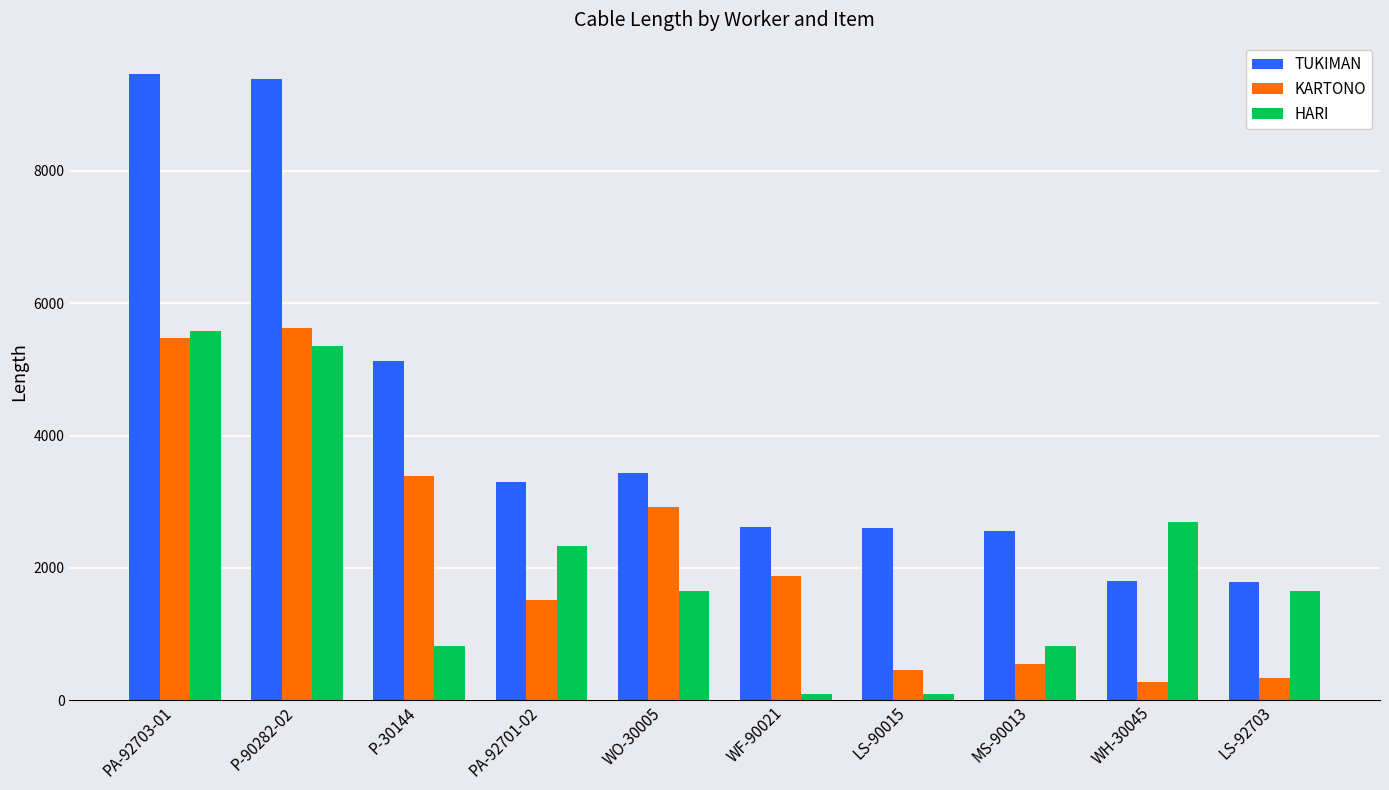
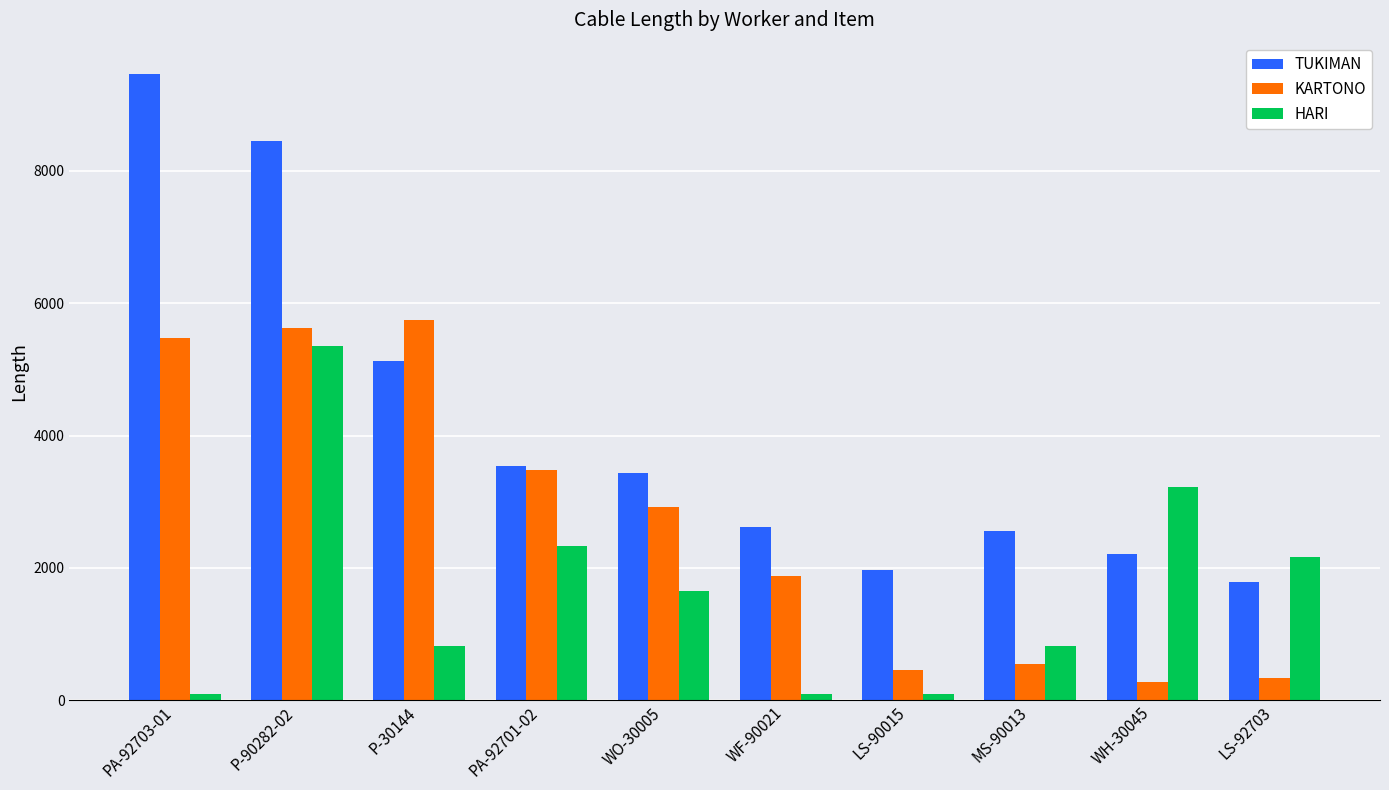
  {
    "TUKIMAN": {
      "PA-92703-01": 9500,
-     "P-90282-02": 9400,
+     "P-90282-02": 8400,
      "P-30144": 5100,
-     "PA-92701-02": 3300,
+     "PA-92701-02": 3500,
      "WO-30005": 3400,
      "WF-90021": 2600,
-     "LS-90015": 2600,
+     "LS-90015": 2000,
      "MS-90013": 2600,
-     "WH-30045": 1800,
+     "WH-30045": 2200,
      "LS-92703": 1800
    },
    "KARTONO": {
      "PA-92703-01": 5500,
      "P-90282-02": 5600,
-     "P-30144": 3400,
-     "PA-92701-02": 1500,
+     "P-30144": 5700,
+     "PA-92701-02": 3500,
      "WO-30005": 2900,
      "WF-90021": 1900,
      "LS-90015": 500,
      "MS-90013": 500,
      "WH-30045": 300,
      "LS-92703": 300
    },
    "HARI": {
-     "PA-92703-01": 5600,
+     "PA-92703-01": 100,
      "P-90282-02": 5400,
      "P-30144": 800,
      "PA-92701-02": 2300,
      "WO-30005": 1600,
      "WF-90021": 100,
      "LS-90015": 100,
      "MS-90013": 800,
-     "WH-30045": 2700,
-     "LS-92703": 1600
+     "WH-30045": 3200,
+     "LS-92703": 2200
    }
  }
